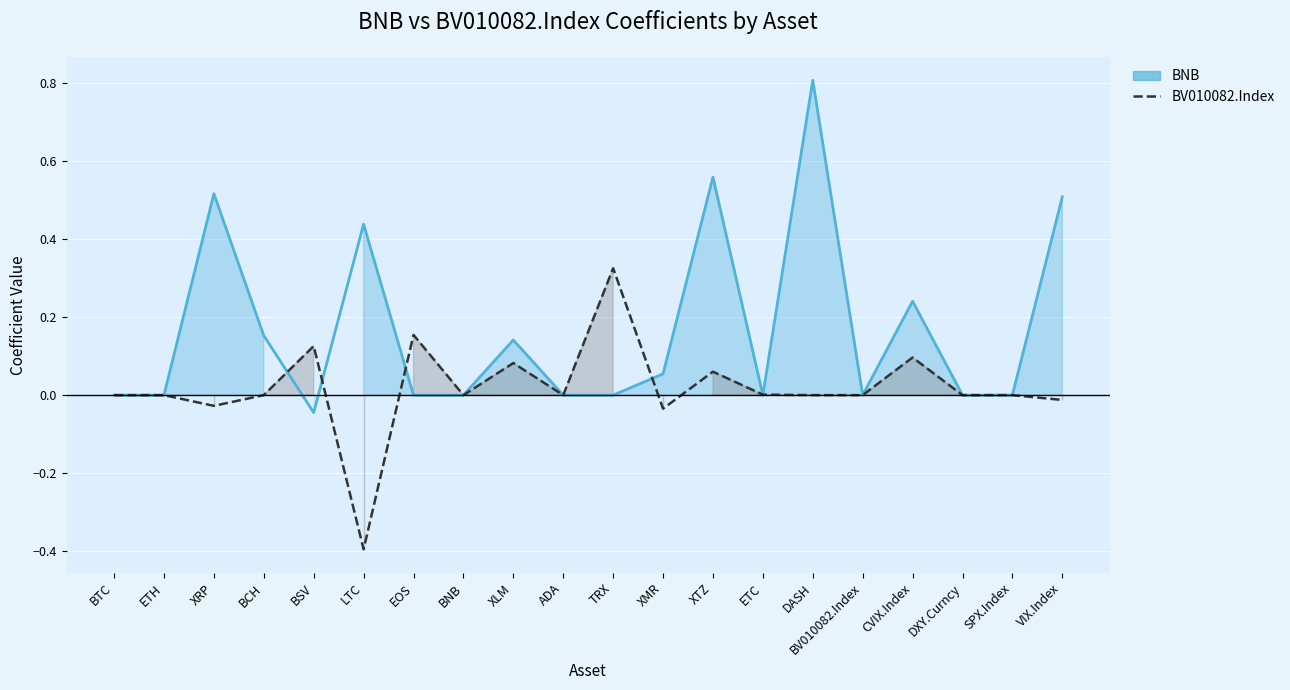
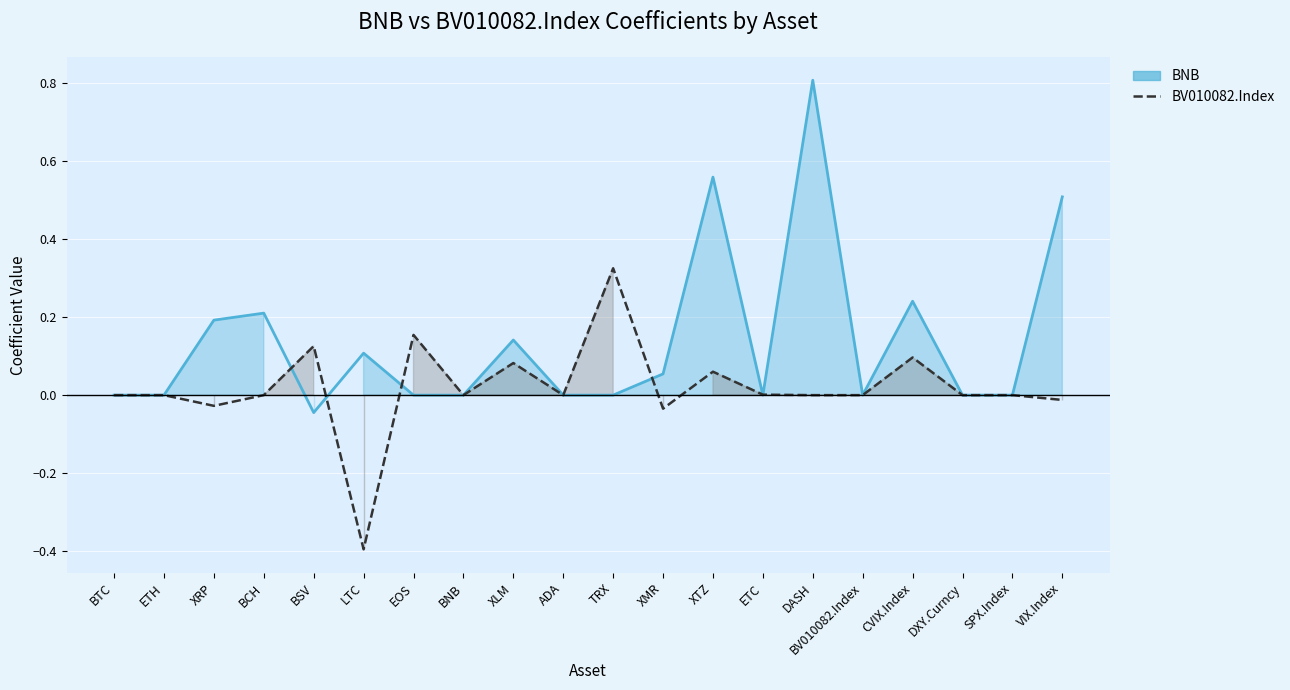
  {
    "BNB": {
-     "XRP": 0.52,
-     "BCH": 0.15,
+     "XRP": 0.19,
+     "BCH": 0.21,
      "BSV": -0.04,
-     "LTC": 0.44,
+     "LTC": 0.11,
      "EOS": 0.00,
      "XLM": 0.14,
      "TRX": 0.00,
      "XMR": 0.05,
      "XTZ": 0.56,
      "DASH": 0.81,
      "CVIX.Index": 0.24,
      "VIX.Index": 0.51
    },
    "BV010082.Index": {
      "XRP": -0.03,
      "BCH": 0.00,
      "BSV": 0.13,
      "LTC": -0.40,
      "EOS": 0.15,
      "XLM": 0.08,
      "TRX": 0.33,
      "XMR": -0.03,
      "XTZ": 0.06,
      "DASH": 0.00,
      "CVIX.Index": 0.10,
      "VIX.Index": -0.01
    }
  }
